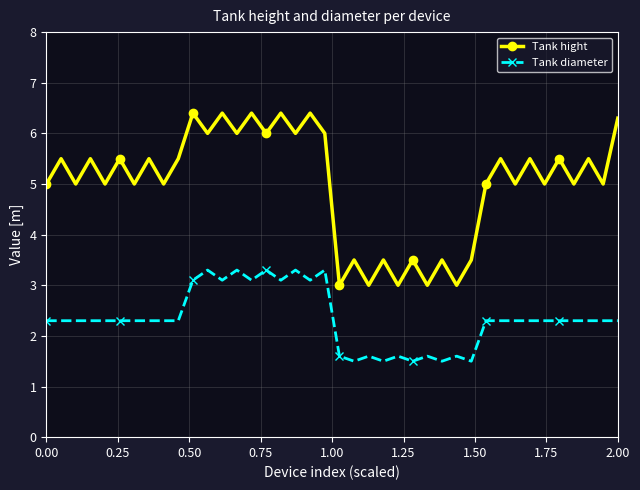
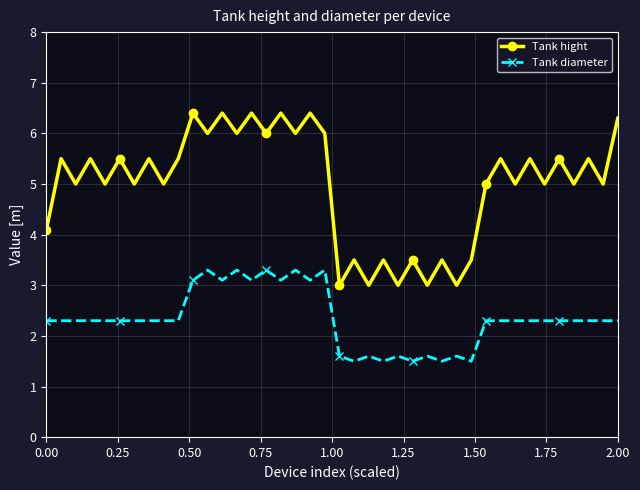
  {
    "Tank hight": {
-     "0.00": 5.0,
+     "0.00": 4.1,
      "2.00": 6.3
    },
    "Tank diameter": {
      "0.00": 2.3,
      "2.00": 2.3
    }
  }
